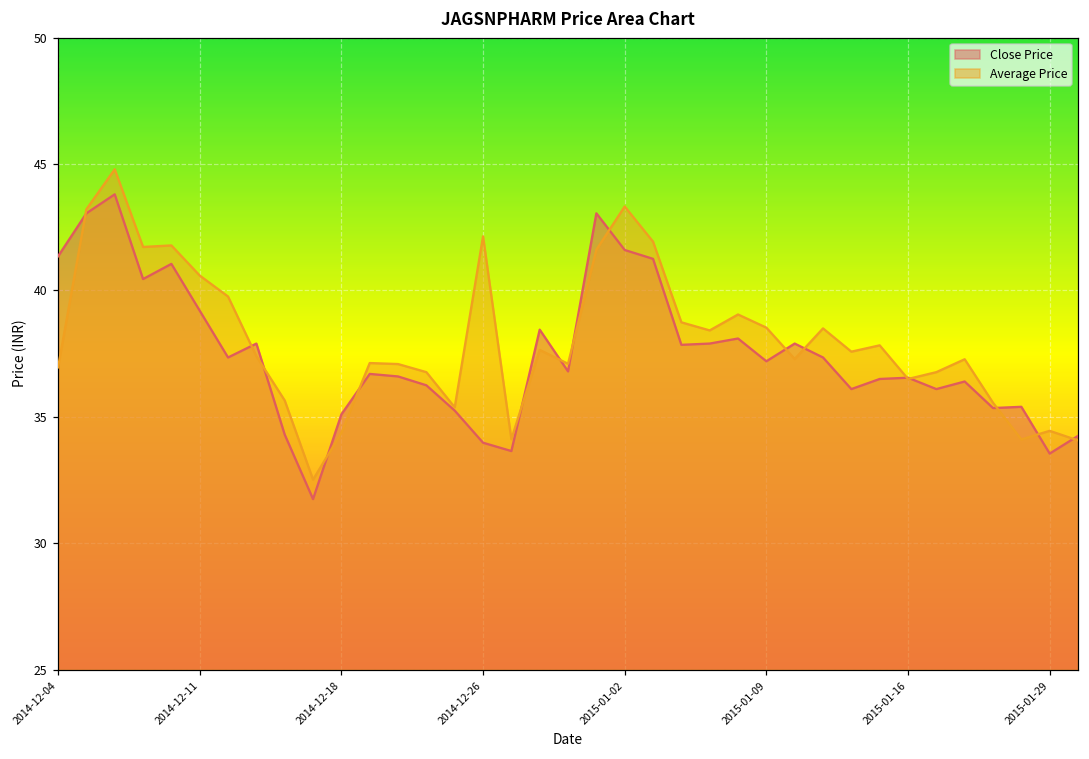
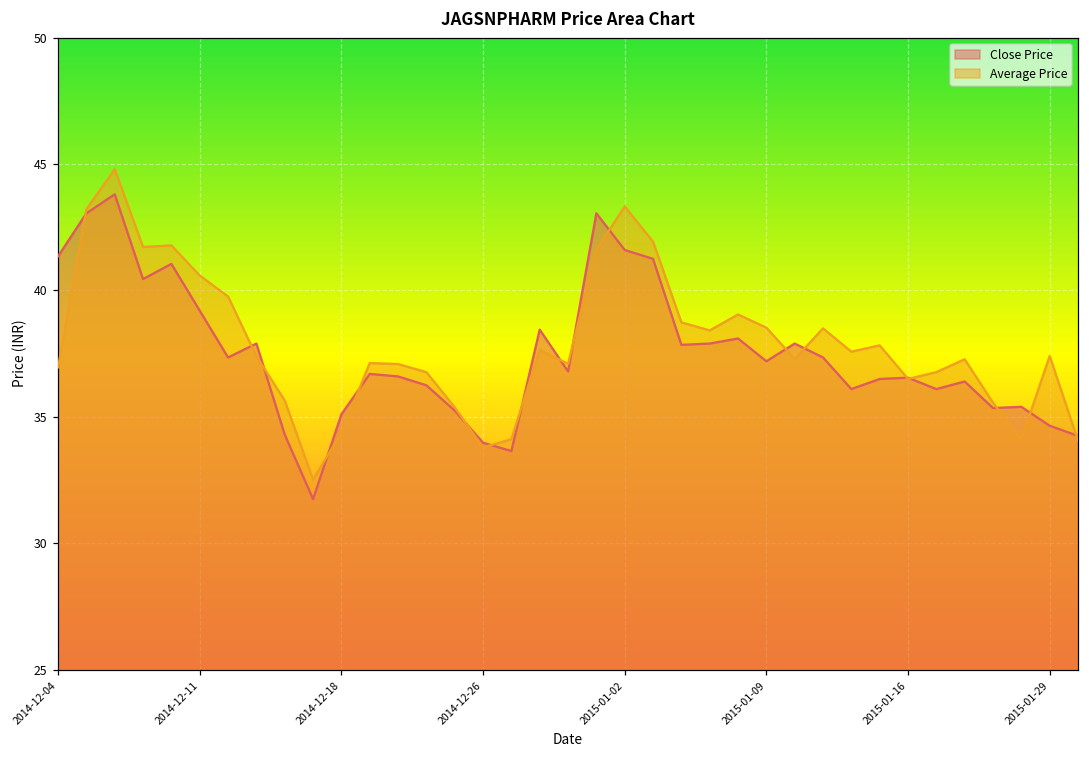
  {
    "Close Price": {
      "2014-12-04": 41.4,
      "2014-12-11": 39.2,
      "2014-12-18": 35.1,
      "2014-12-26": 34.0,
      "2015-01-02": 41.6,
      "2015-01-09": 37.2,
-     "2015-01-29": 33.6
+     "2015-01-29": 34.7
    },
    "Average Price": {
      "2014-12-04": 37.0,
      "2014-12-11": 40.6,
      "2014-12-18": 34.4,
-     "2014-12-26": 42.1,
+     "2014-12-26": 33.8,
      "2015-01-02": 43.3,
      "2015-01-09": 38.5,
-     "2015-01-29": 34.5
+     "2015-01-29": 37.4
    }
  }
